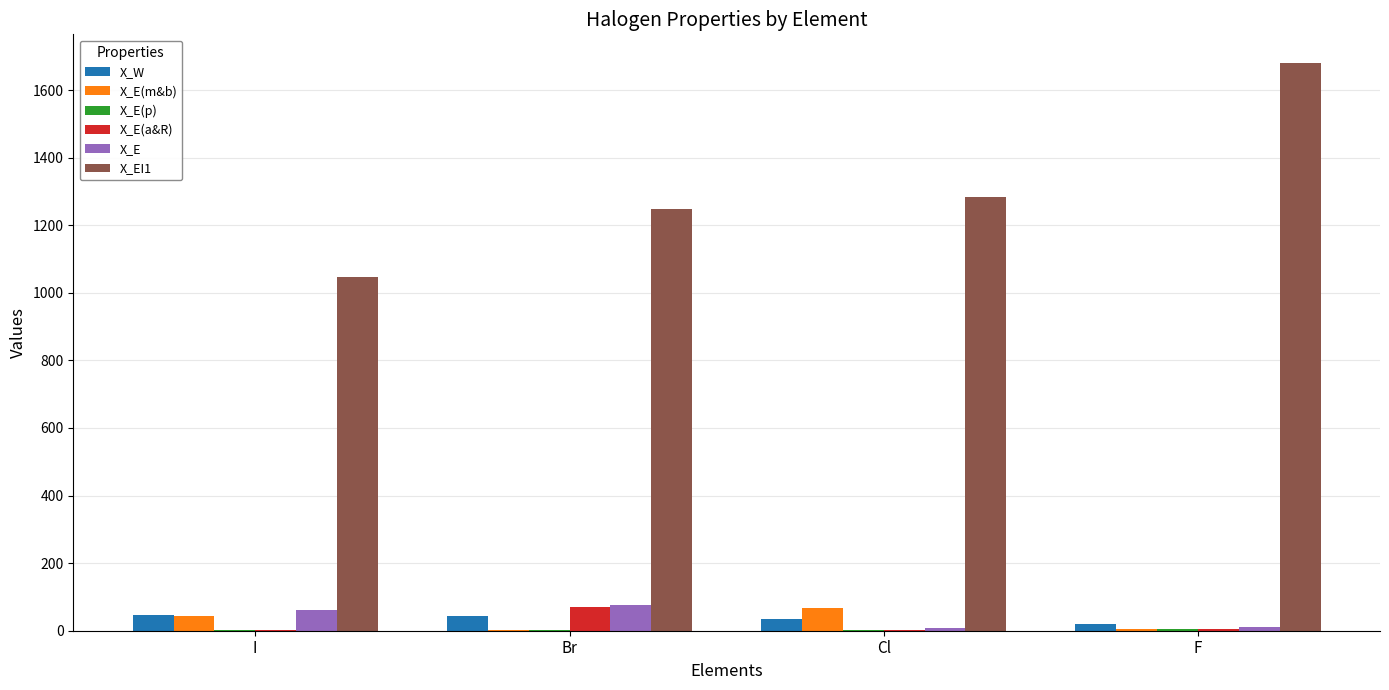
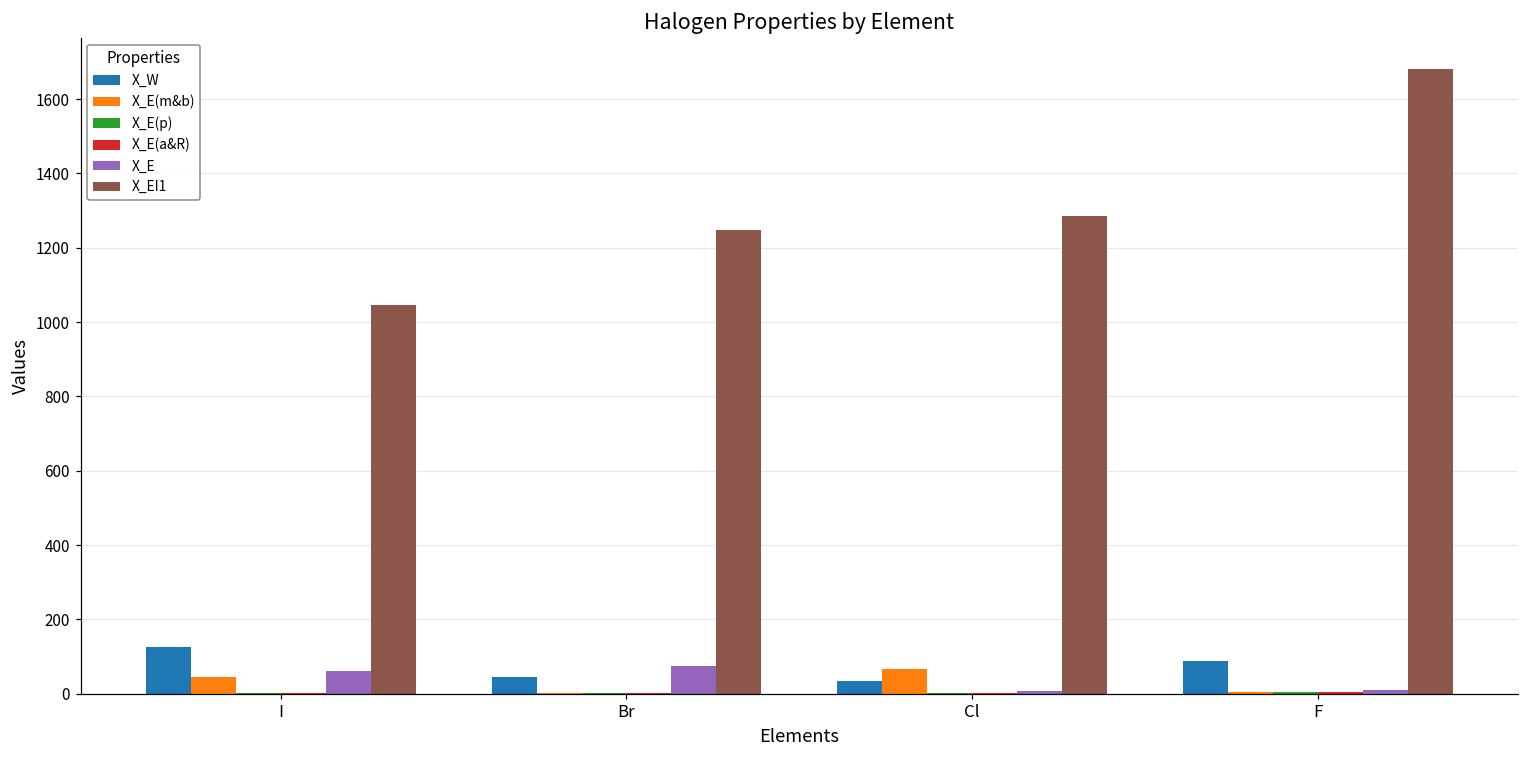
  {
    "X_W": {
-     "I": 50,
+     "I": 130,
      "Br": 40,
      "Cl": 40,
-     "F": 20
+     "F": 90
    },
    "X_E(m&b)": {
      "I": 40,
      "Cl": 70
    },
    "X_E(a&R)": {
-     "Br": 70
+     "Br": 0
    },
    "X_E": {
      "I": 60,
      "Br": 80,
      "Cl": 10,
      "F": 10
    },
    "X_EI1": {
      "I": 1050,
      "Br": 1250,
      "Cl": 1280,
      "F": 1680
    }
  }
